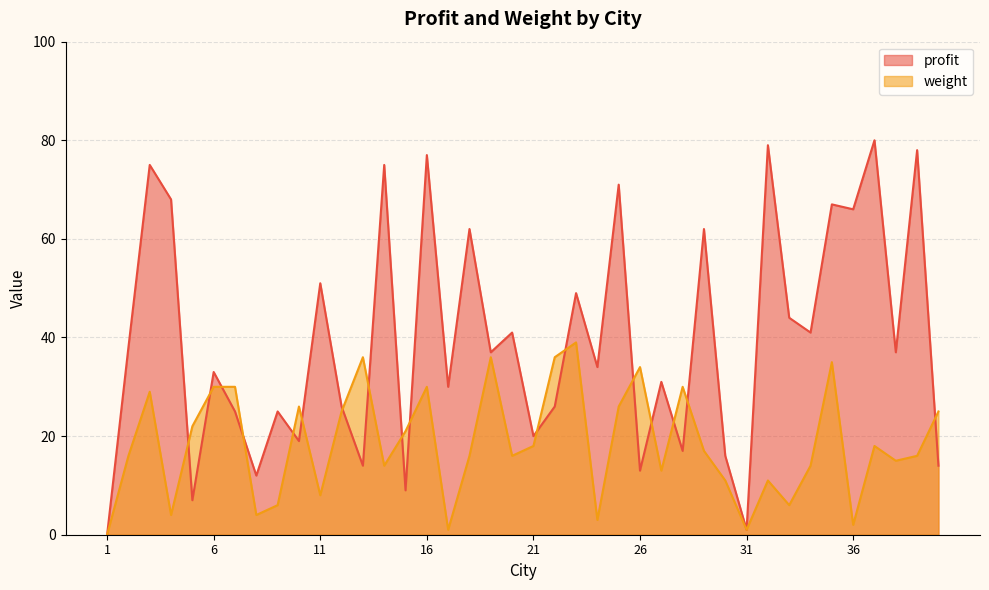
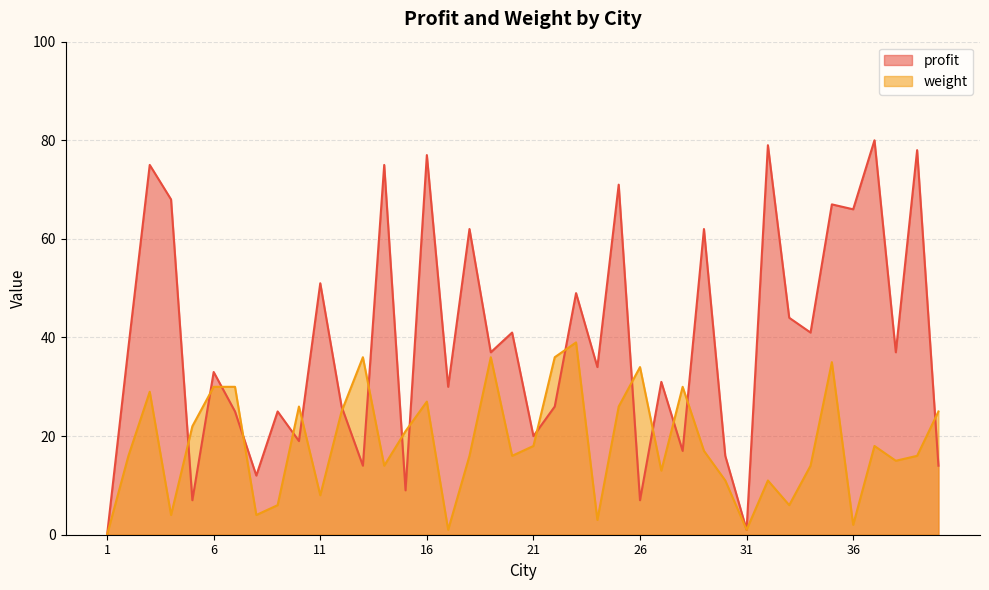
  {
    "profit": {
      "6": 33,
      "11": 51,
      "16": 77,
      "21": 20,
-     "26": 13,
+     "26": 7,
      "36": 66
    },
    "weight": {
      "6": 30,
      "11": 8,
-     "16": 30,
+     "16": 27,
      "21": 18,
      "26": 34,
      "36": 2
    }
  }
